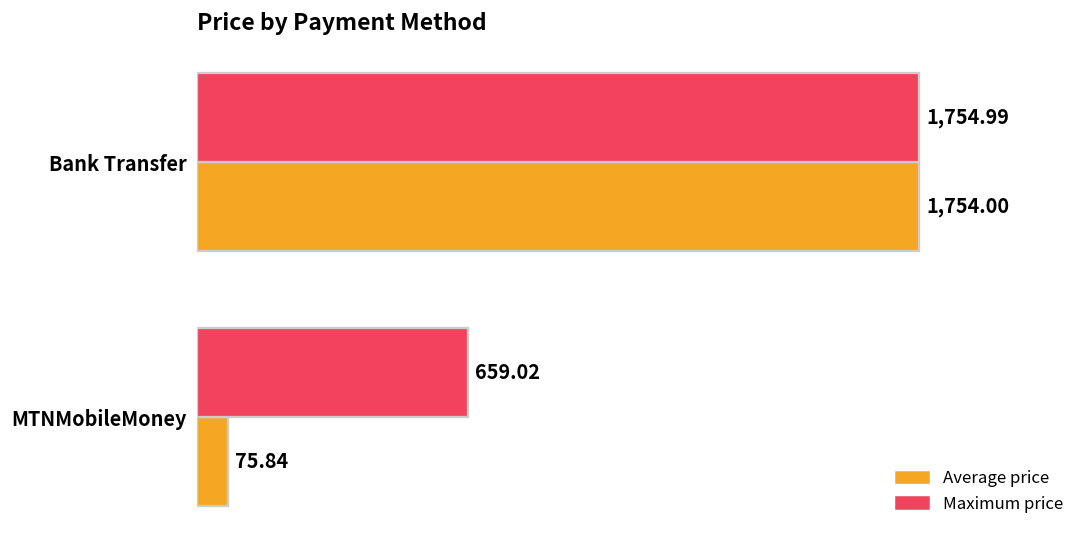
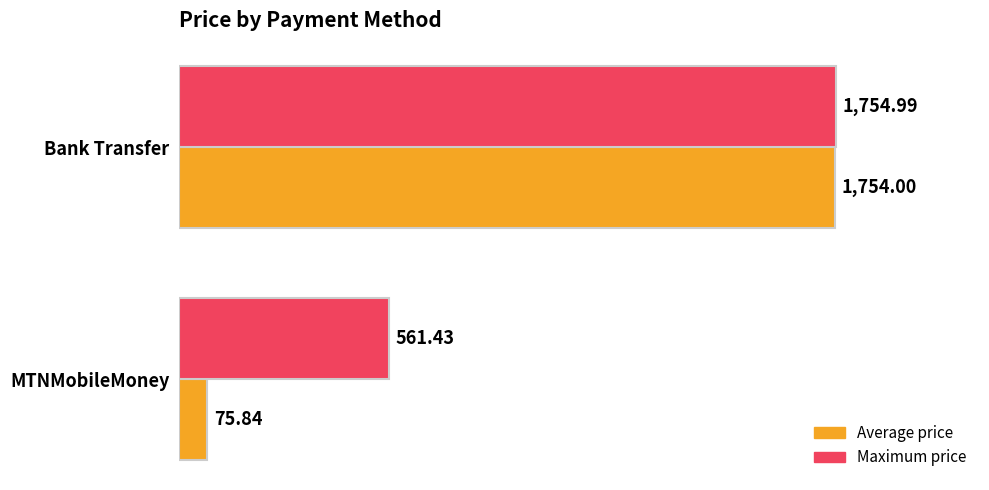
  {
    "Average price": {
      "Bank Transfer": "1,754.00",
      "MTNMobileMoney": "75.84"
    },
    "Maximum price": {
      "Bank Transfer": "1,754.99",
-     "MTNMobileMoney": "659.02"
+     "MTNMobileMoney": "561.43"
    }
  }
